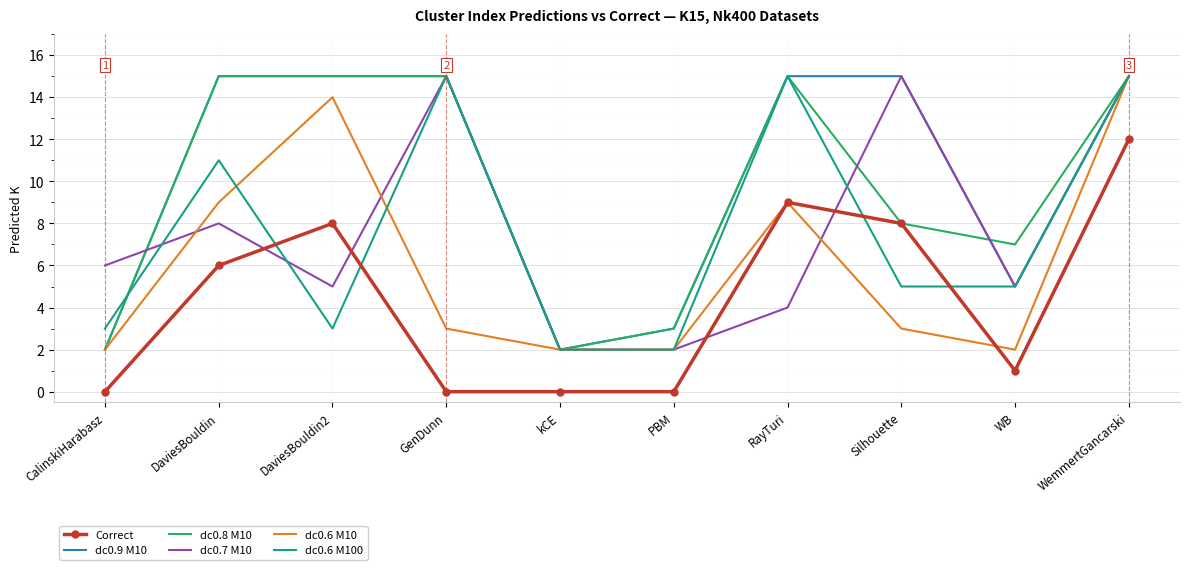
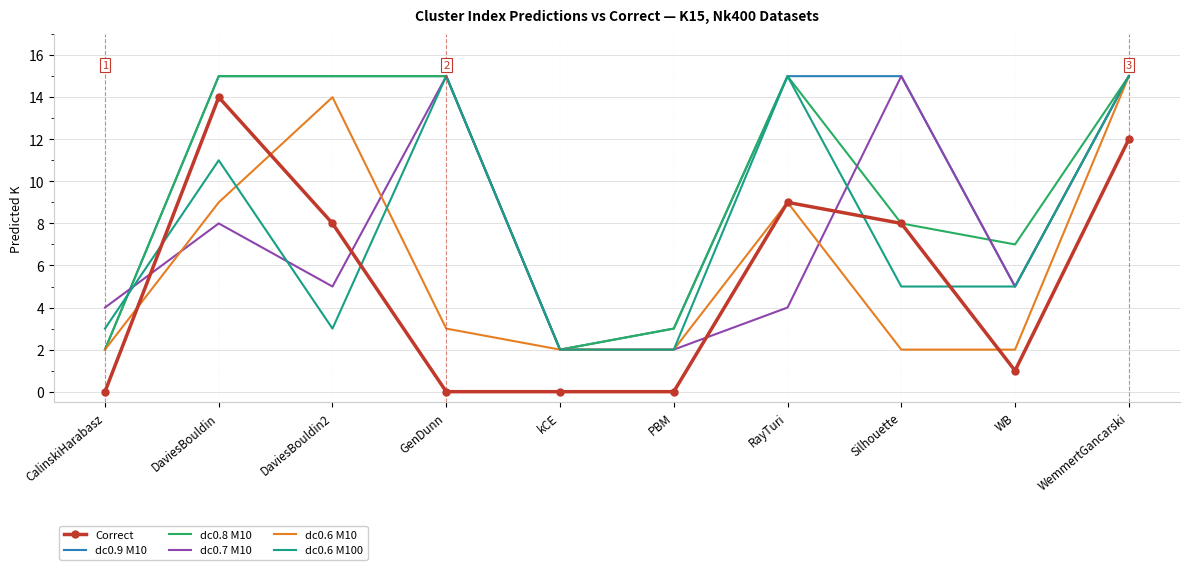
  {
    "Correct": {
      "CalinskiHarabasz": 0,
-     "DaviesBouldin": 6,
+     "DaviesBouldin": 14,
      "DaviesBouldin2": 8,
      "GenDunn": 0,
      "kCE": 0,
      "PBM": 0,
      "WB": 1,
      "WemmertGancarski": 12
    },
    "dc0.7 M10": {
-     "CalinskiHarabasz": 6,
+     "CalinskiHarabasz": 4,
      "DaviesBouldin": 8,
      "DaviesBouldin2": 5,
      "RayTuri": 4
    },
    "dc0.6 M10": {
      "DaviesBouldin": 9,
      "DaviesBouldin2": 14,
      "GenDunn": 3,
-     "Silhouette": 3,
+     "Silhouette": 2,
      "WB": 2
    }
  }
